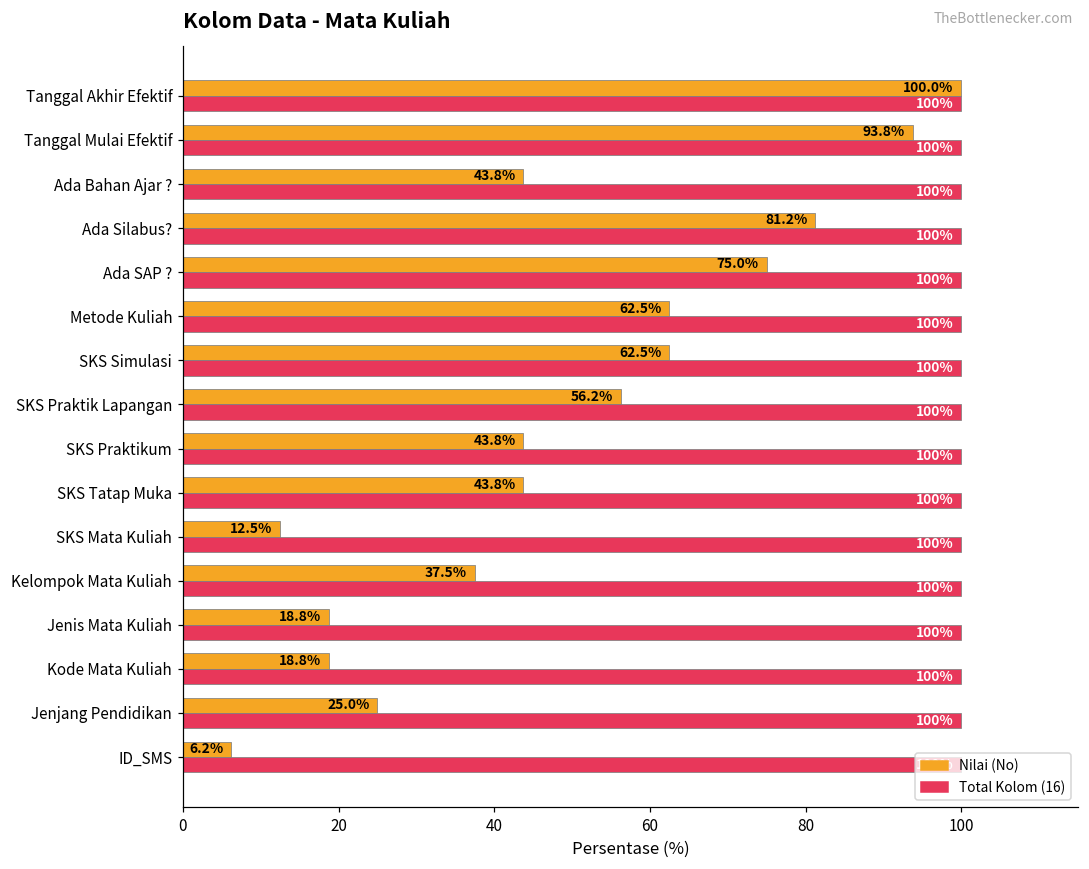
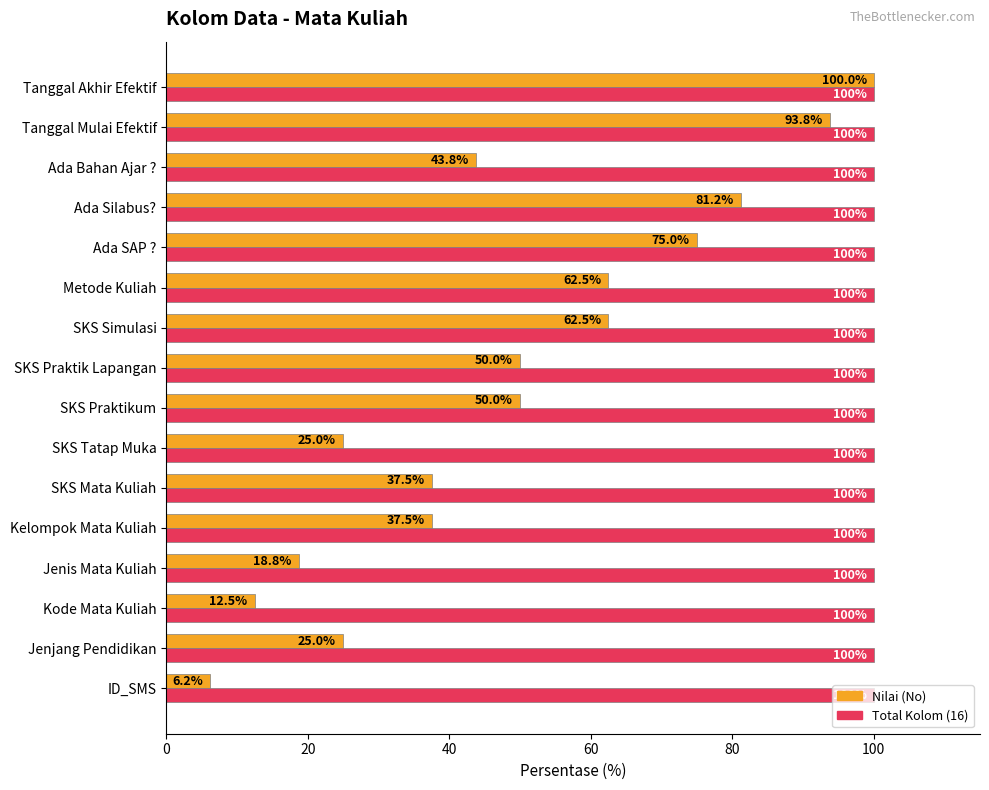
  {
    "Nilai (No)": {
      "Tanggal Akhir Efektif": "100.0%",
      "Tanggal Mulai Efektif": "93.8%",
      "Ada Bahan Ajar ?": "43.8%",
      "Ada Silabus?": "81.2%",
      "Ada SAP ?": "75.0%",
      "Metode Kuliah": "62.5%",
      "SKS Simulasi": "62.5%",
-     "SKS Praktik Lapangan": "56.2%",
-     "SKS Praktikum": "43.8%",
-     "SKS Tatap Muka": "43.8%",
-     "SKS Mata Kuliah": "12.5%",
+     "SKS Praktik Lapangan": "50.0%",
+     "SKS Praktikum": "50.0%",
+     "SKS Tatap Muka": "25.0%",
+     "SKS Mata Kuliah": "37.5%",
      "Kelompok Mata Kuliah": "37.5%",
      "Jenis Mata Kuliah": "18.8%",
-     "Kode Mata Kuliah": "18.8%",
+     "Kode Mata Kuliah": "12.5%",
      "Jenjang Pendidikan": "25.0%",
      "ID_SMS": "6.2%"
    },
    "Total Kolom (16)": {
      "Tanggal Akhir Efektif": "100%",
      "Tanggal Mulai Efektif": "100%",
      "Ada Bahan Ajar ?": "100%",
      "Ada Silabus?": "100%",
      "Ada SAP ?": "100%",
      "Metode Kuliah": "100%",
      "SKS Simulasi": "100%",
      "SKS Praktik Lapangan": "100%",
      "SKS Praktikum": "100%",
      "SKS Tatap Muka": "100%",
      "SKS Mata Kuliah": "100%",
      "Kelompok Mata Kuliah": "100%",
      "Jenis Mata Kuliah": "100%",
      "Kode Mata Kuliah": "100%",
      "Jenjang Pendidikan": "100%"
    }
  }
